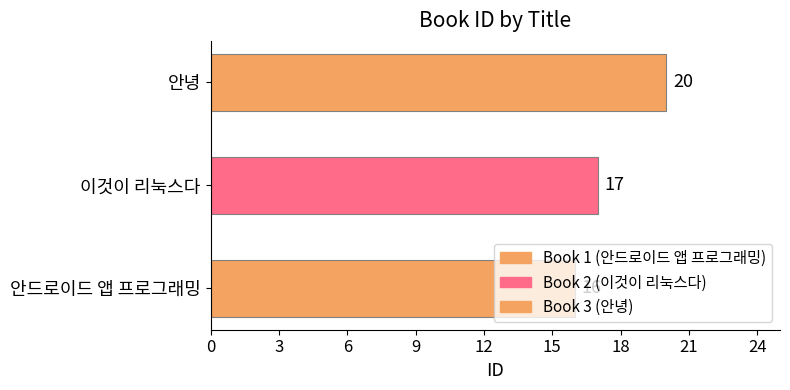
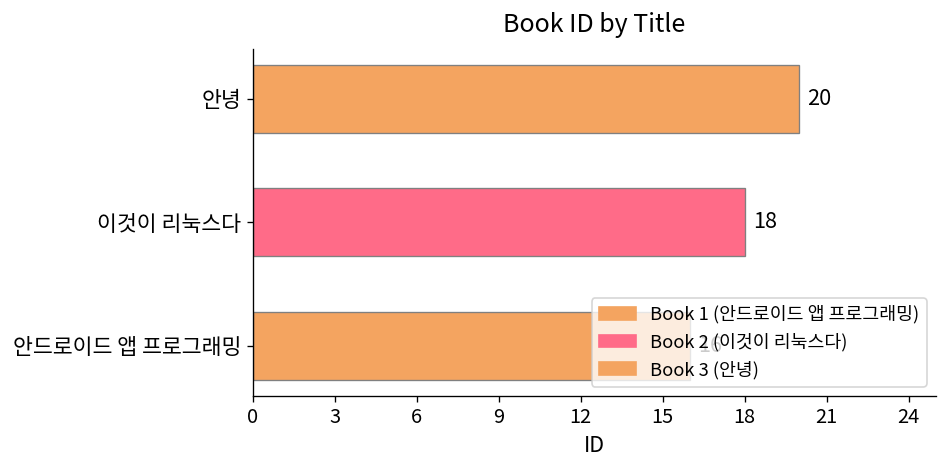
  {
    "안녕": 20,
-   "이것이 리눅스다": 17
+   "이것이 리눅스다": 18
  }
